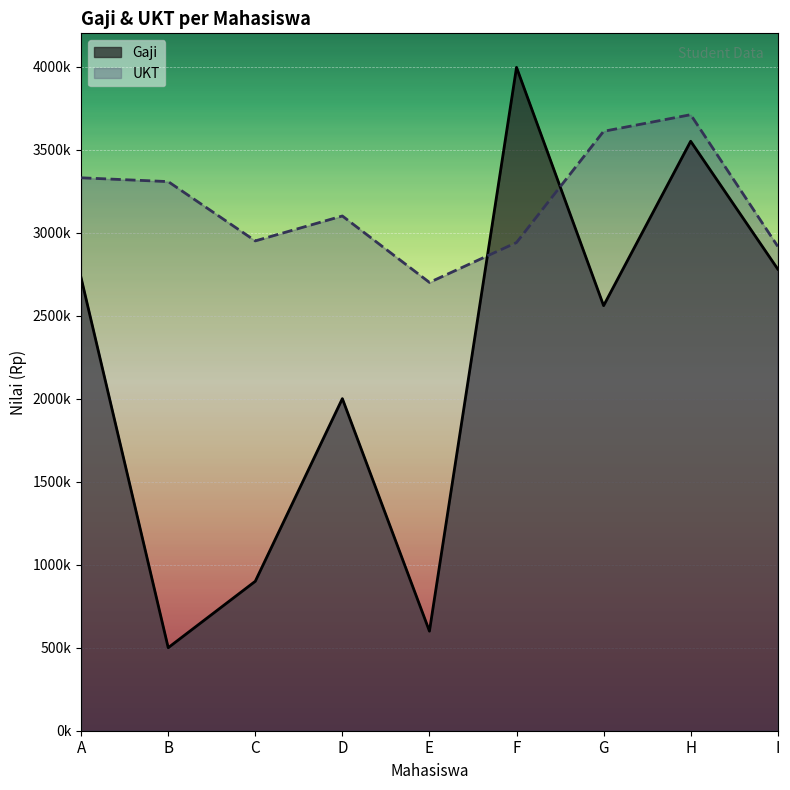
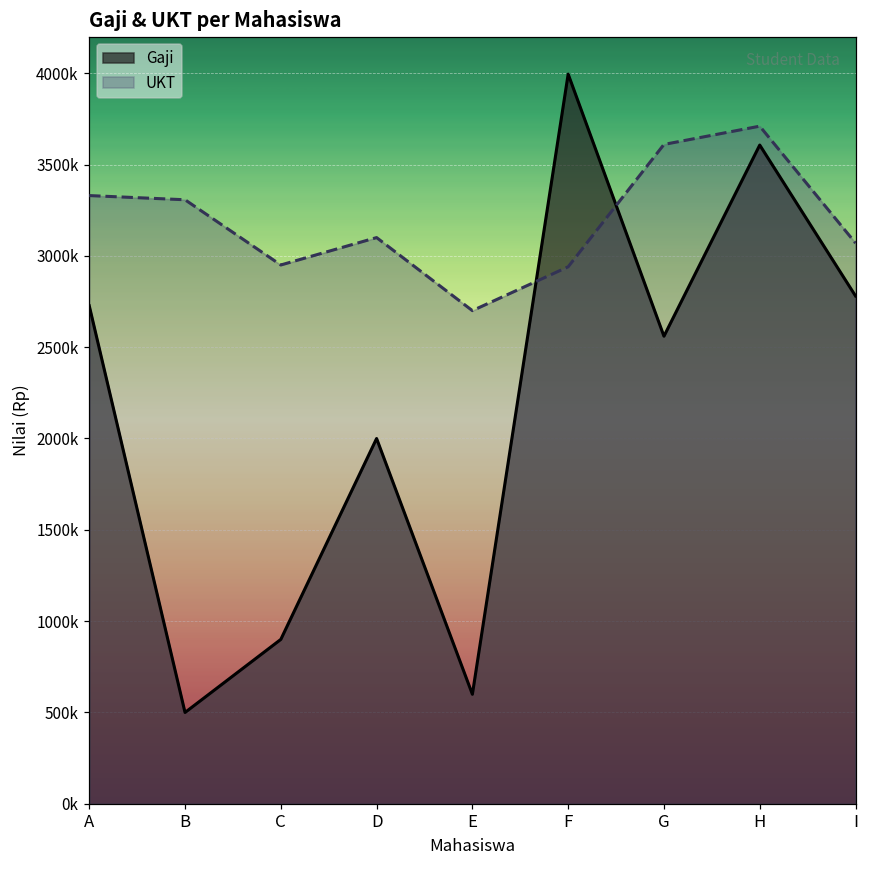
  {
    "Gaji": {
      "A": 2730000,
      "B": 500000,
      "C": 900000,
      "D": 2000000,
      "E": 600000,
      "F": 4000000,
      "G": 2560000,
-     "H": 3550000,
+     "H": 3610000,
      "I": 2780000
    },
    "UKT": {
      "A": 3330000,
      "B": 3310000,
      "C": 2950000,
      "D": 3100000,
      "E": 2700000,
      "F": 2940000,
      "G": 3610000,
      "H": 3710000,
-     "I": 2920000
+     "I": 3070000
    }
  }
